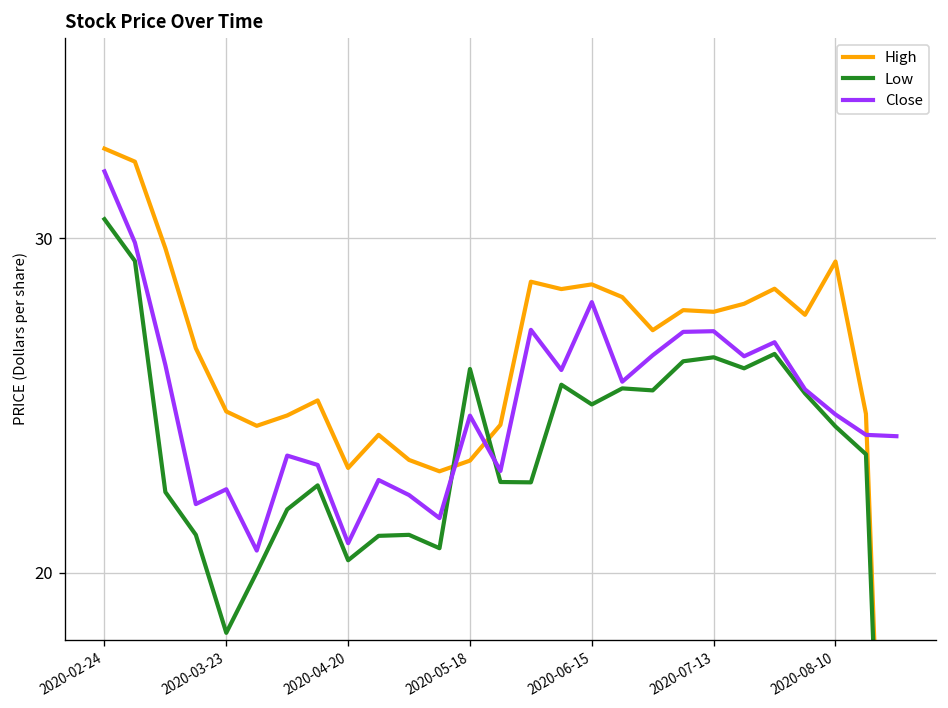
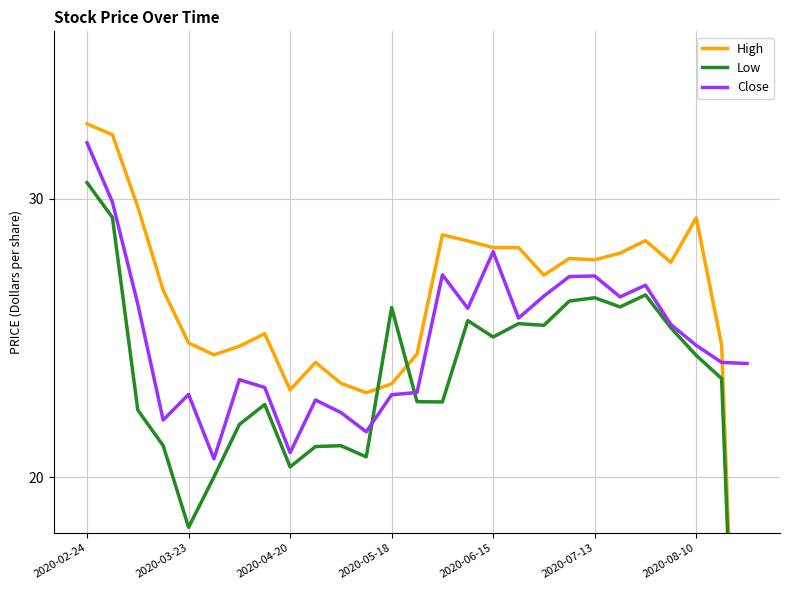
  {
    "High": {
      "2020-02-24": 32.7,
      "2020-03-23": 24.8,
      "2020-04-20": 23.1,
      "2020-05-18": 23.4,
-     "2020-06-15": 28.6,
+     "2020-06-15": 28.2,
      "2020-07-13": 27.8,
      "2020-08-10": 29.3
    },
    "Low": {
      "2020-02-24": 30.6,
      "2020-03-23": 18.2,
      "2020-04-20": 20.4,
      "2020-05-18": 26.1,
      "2020-06-15": 25.0,
      "2020-07-13": 26.4,
      "2020-08-10": 24.4
    },
    "Close": {
      "2020-02-24": 32.0,
-     "2020-03-23": 22.5,
+     "2020-03-23": 23.0,
      "2020-04-20": 20.9,
-     "2020-05-18": 24.7,
+     "2020-05-18": 23.0,
      "2020-06-15": 28.1,
      "2020-07-13": 27.2,
      "2020-08-10": 24.7
    }
  }
